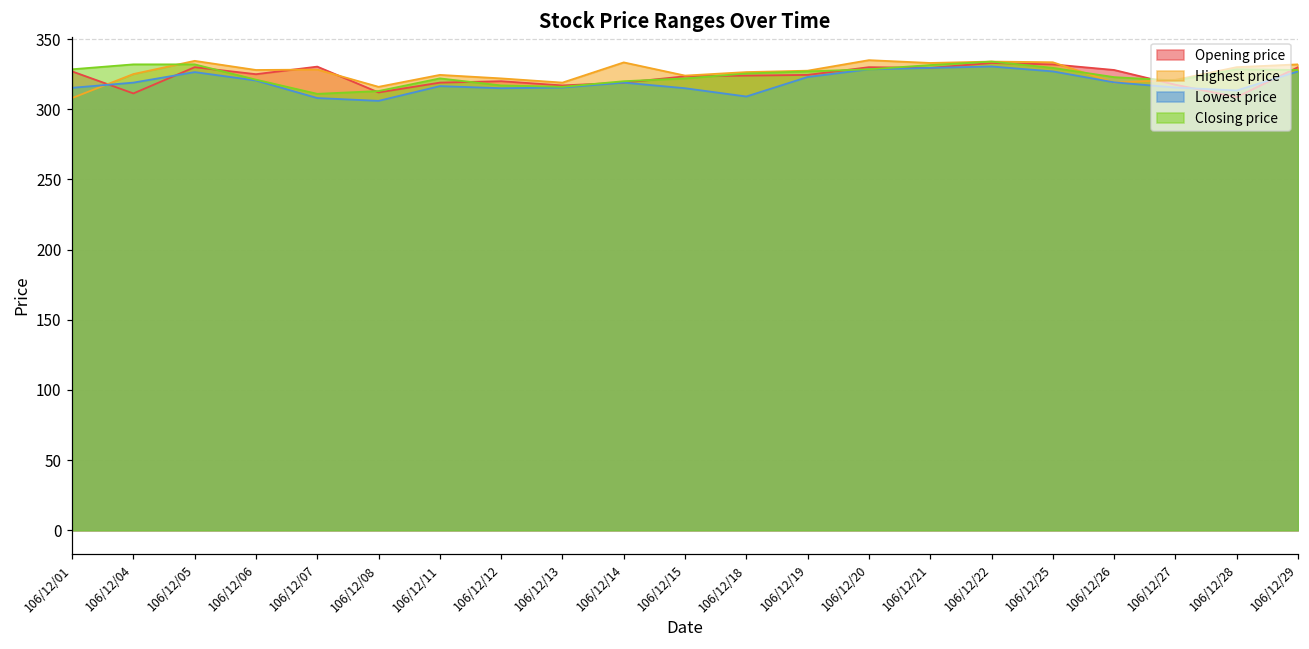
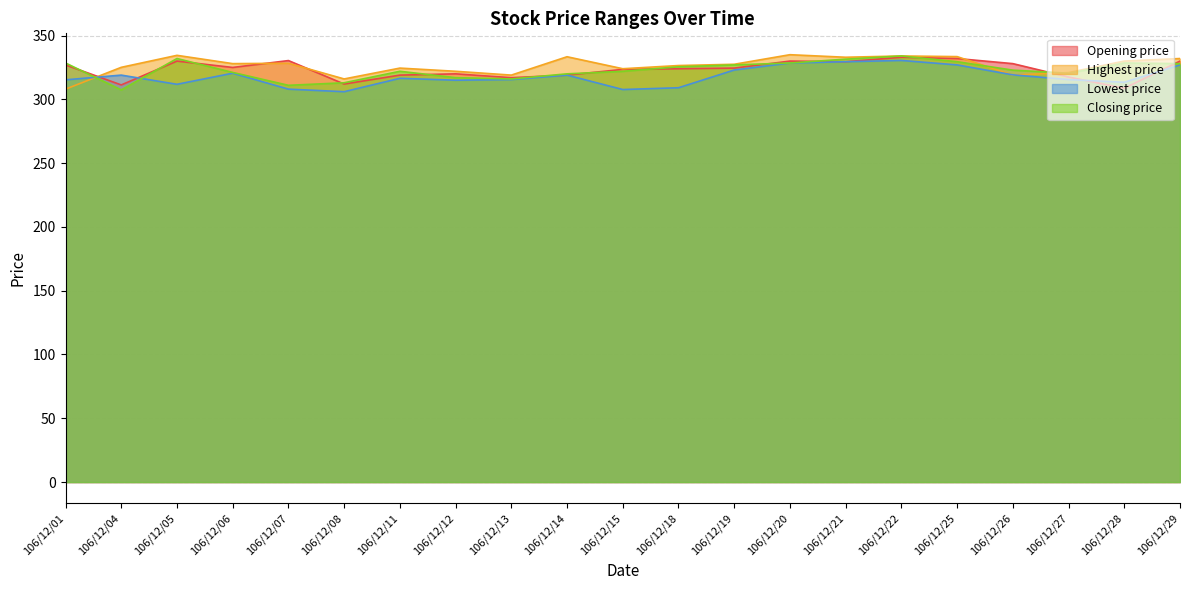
  {
    "Opening price": {
      "106/12/04": 311,
      "106/12/05": 330,
      "106/12/06": 325,
      "106/12/07": 330,
      "106/12/11": 319,
      "106/12/26": 328
    },
    "Highest price": {
      "106/12/01": 308,
      "106/12/04": 325,
      "106/12/05": 335,
      "106/12/06": 328,
      "106/12/07": 328,
      "106/12/08": 316,
      "106/12/11": 325,
      "106/12/13": 319,
      "106/12/14": 333,
      "106/12/20": 335,
      "106/12/29": 332
    },
    "Lowest price": {
      "106/12/01": 315,
      "106/12/04": 319,
-     "106/12/05": 327,
+     "106/12/05": 312,
      "106/12/07": 308,
      "106/12/08": 306,
      "106/12/11": 317,
-     "106/12/15": 315,
+     "106/12/15": 308,
      "106/12/18": 309,
      "106/12/22": 331,
      "106/12/25": 327
    },
    "Closing price": {
-     "106/12/04": 332,
+     "106/12/04": 307,
      "106/12/05": 332,
      "106/12/07": 311,
      "106/12/11": 322,
      "106/12/25": 330,
      "106/12/26": 323
    }
  }
